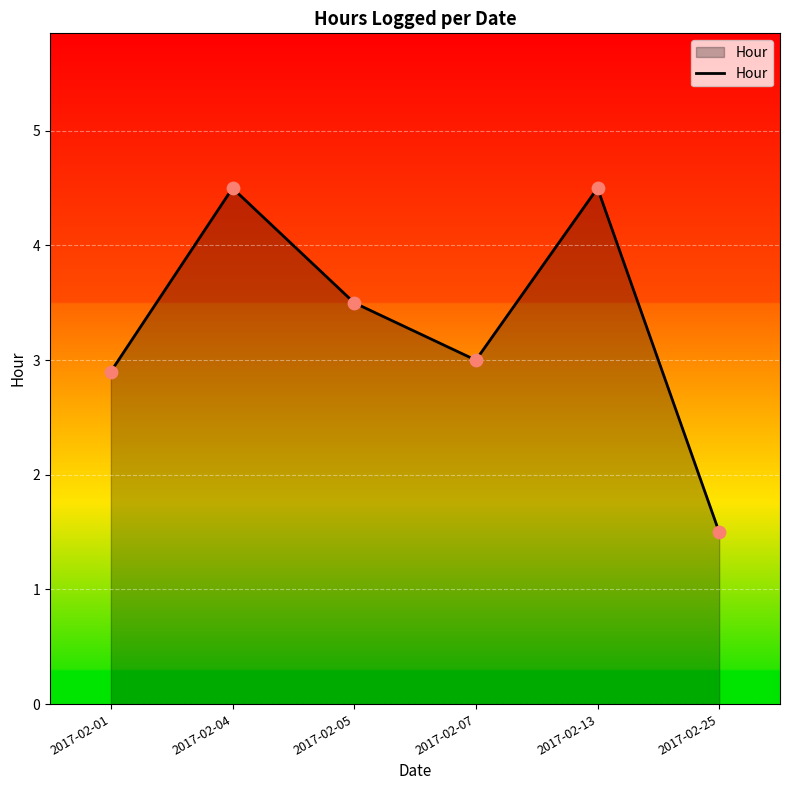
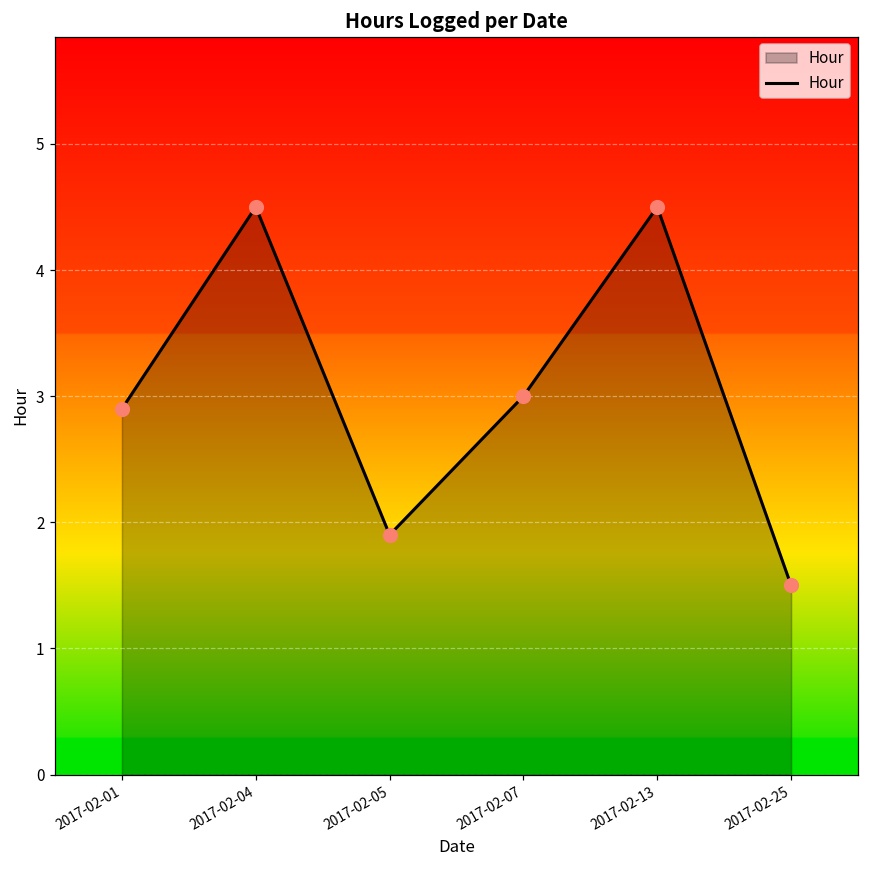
  {
    "2017-02-01": 2.9,
    "2017-02-04": 4.5,
-   "2017-02-05": 3.5,
+   "2017-02-05": 1.9,
    "2017-02-07": 3.0,
    "2017-02-13": 4.5,
    "2017-02-25": 1.5
  }
